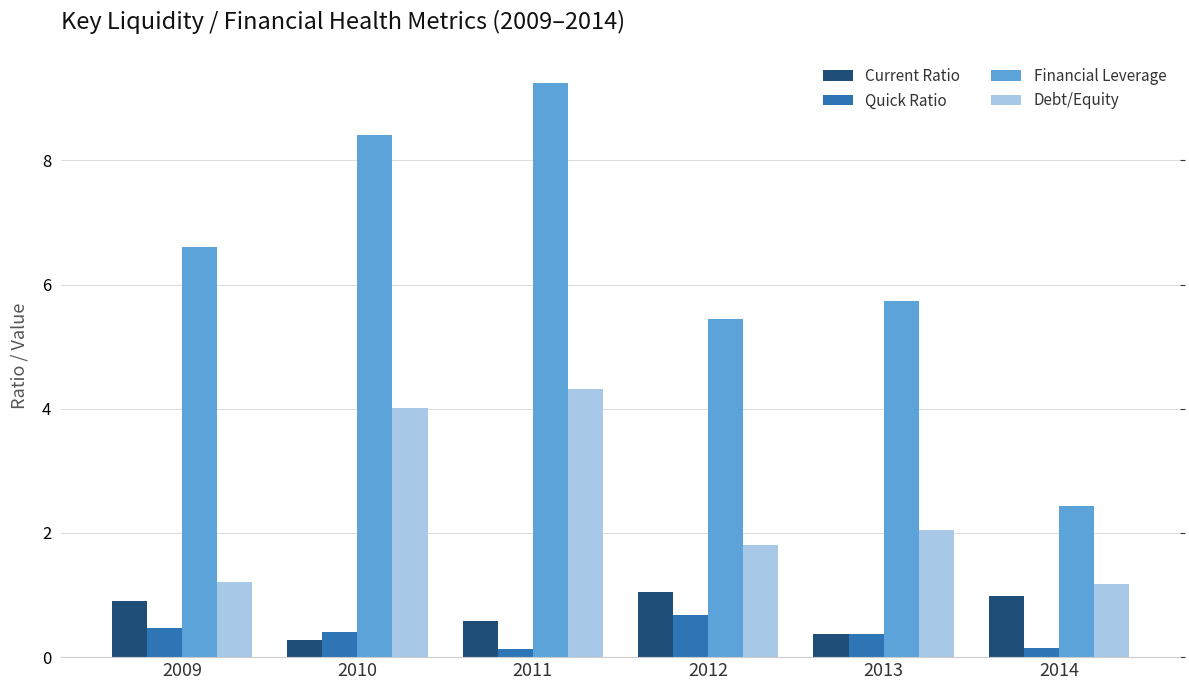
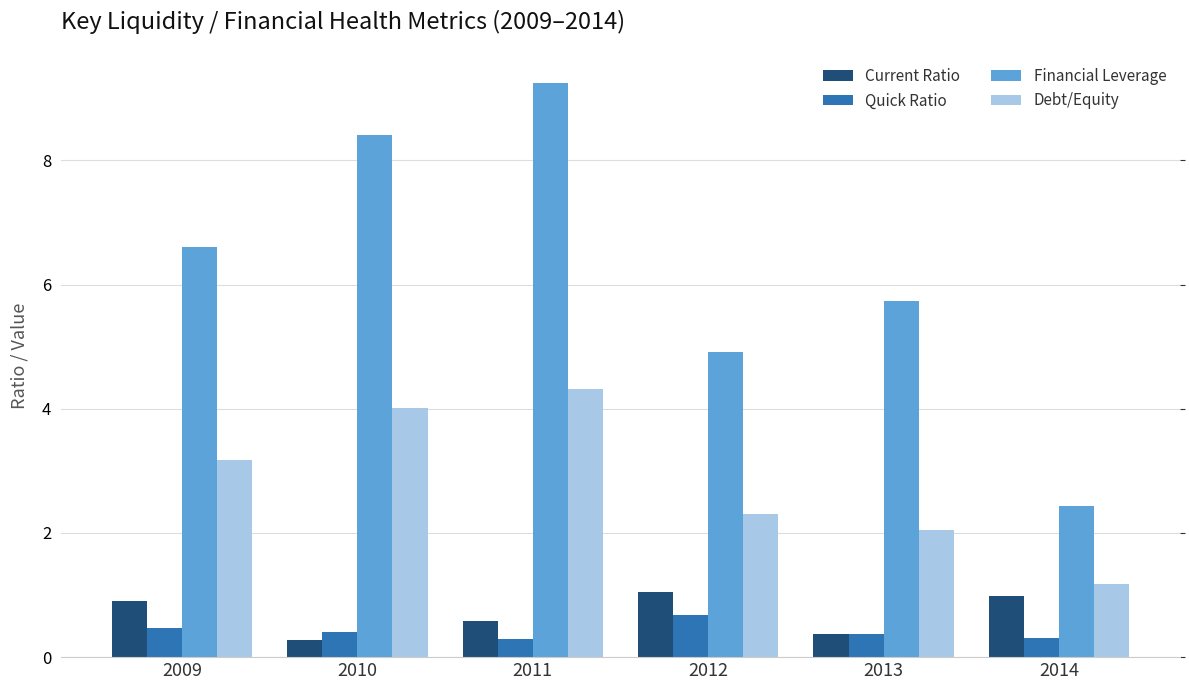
  {
    "Current Ratio": {
      "2009": 0.9,
      "2010": 0.3,
      "2011": 0.6,
      "2012": 1.1,
      "2013": 0.4,
      "2014": 1.0
    },
    "Quick Ratio": {
      "2009": 0.5,
      "2010": 0.4,
-     "2011": 0.1,
+     "2011": 0.3,
      "2012": 0.7,
      "2013": 0.4,
-     "2014": 0.1
+     "2014": 0.3
    },
    "Financial Leverage": {
      "2009": 6.6,
      "2010": 8.4,
      "2011": 9.3,
-     "2012": 5.4,
+     "2012": 4.9,
      "2013": 5.7,
      "2014": 2.4
    },
    "Debt/Equity": {
-     "2009": 1.2,
+     "2009": 3.2,
      "2010": 4.0,
      "2011": 4.3,
-     "2012": 1.8,
+     "2012": 2.3,
      "2013": 2.1,
      "2014": 1.2
    }
  }
